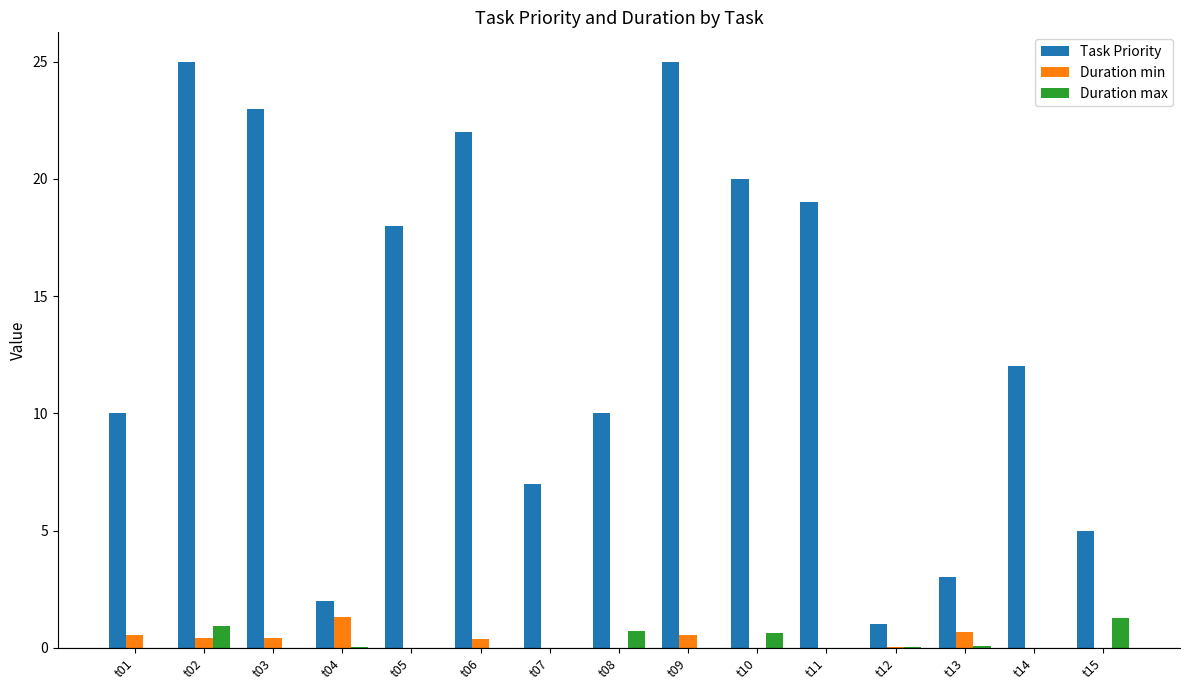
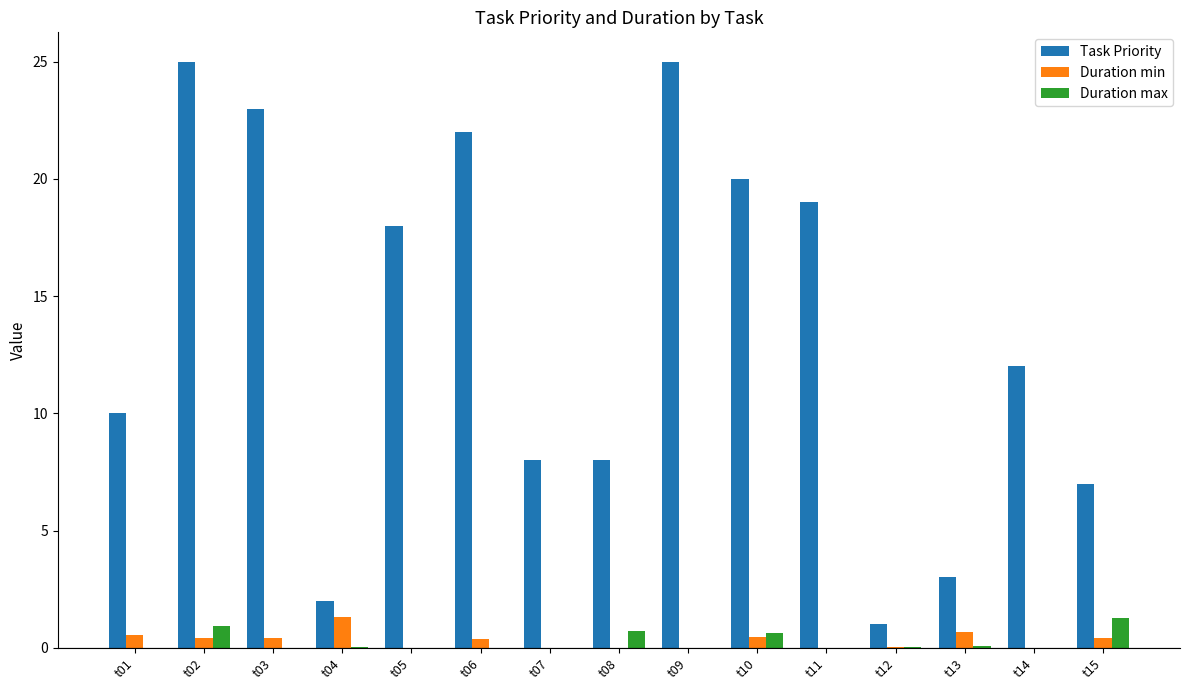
  {
    "Task Priority": {
      "t01": 10,
      "t02": 25,
      "t03": 23,
      "t04": 2,
      "t05": 18,
      "t06": 22,
-     "t07": 7,
-     "t08": 10,
+     "t07": 8,
+     "t08": 8,
      "t09": 25,
      "t10": 20,
      "t11": 19,
      "t12": 1,
      "t13": 3,
      "t14": 12,
-     "t15": 5
+     "t15": 7
    },
    "Duration min": {
      "t01": 0.6,
      "t02": 0.4,
      "t03": 0.4,
      "t04": 1.3,
      "t06": 0.4,
-     "t09": 0.5,
-     "t10": 0.0,
+     "t09": 0.0,
+     "t10": 0.4,
      "t13": 0.7,
-     "t15": 0.0
+     "t15": 0.4
    },
    "Duration max": {
      "t02": 0.9,
      "t08": 0.7,
      "t10": 0.6,
      "t15": 1.3
    }
  }
